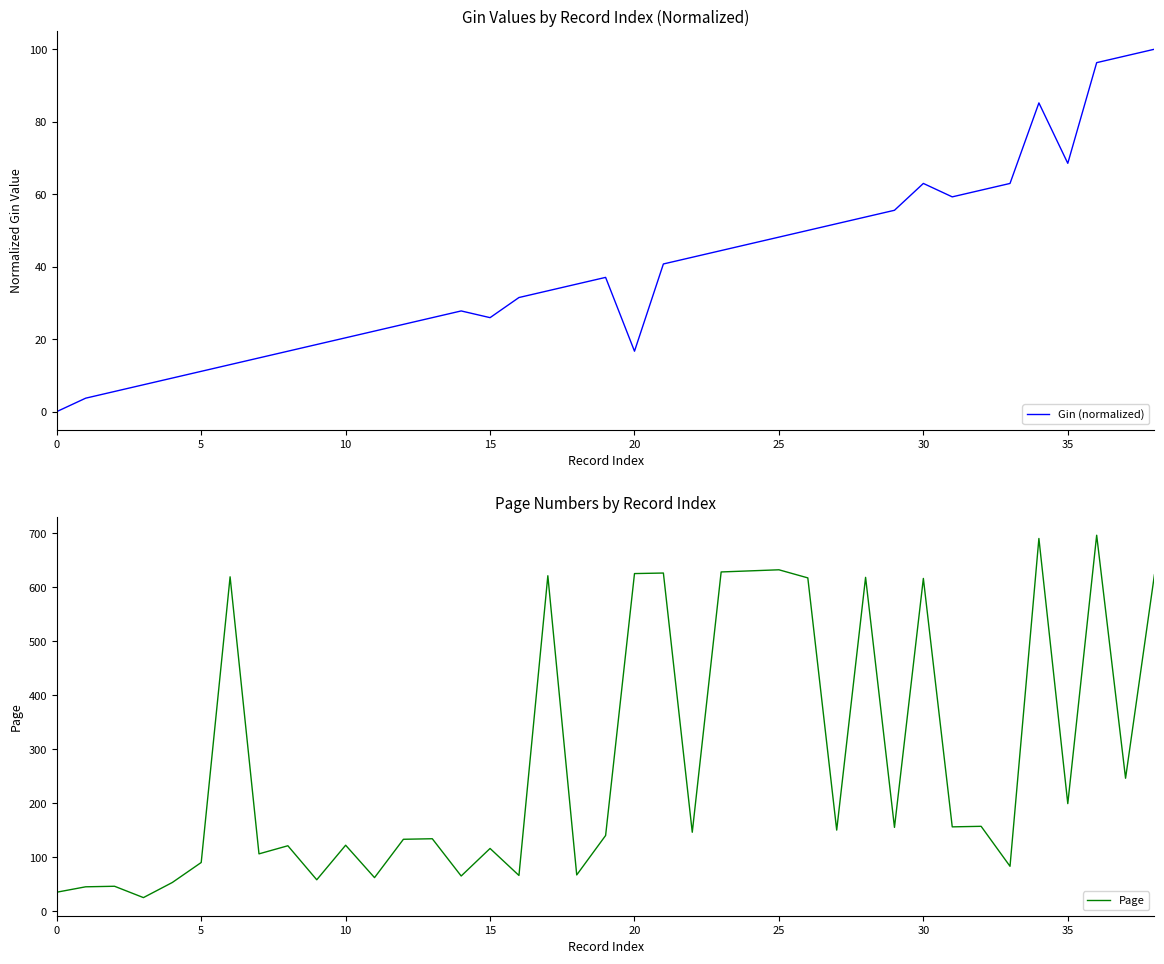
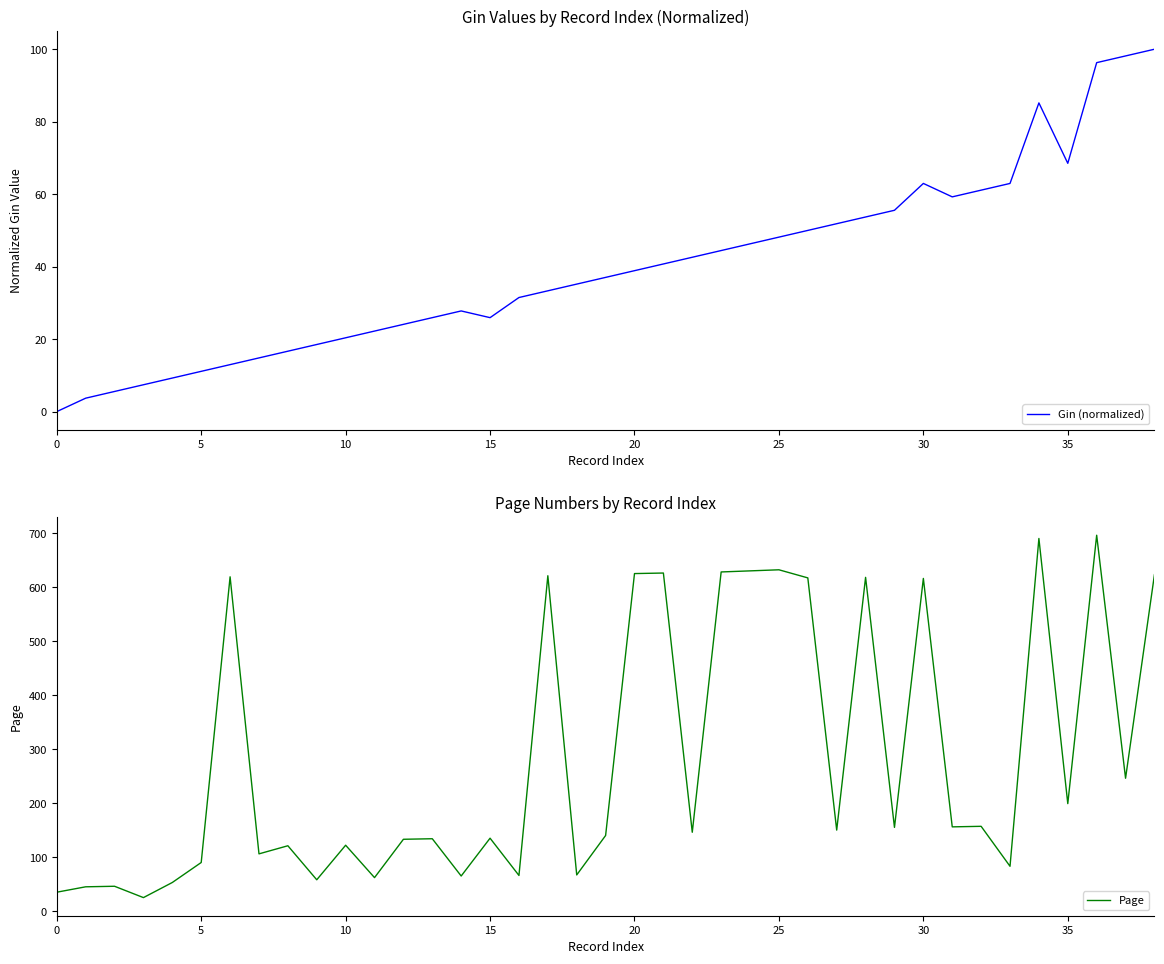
  {
    "Gin Values by Record Index (Normalized)": {
      "0": 0,
      "5": 11,
      "10": 20,
      "15": 26,
-     "20": 17,
+     "20": 39,
      "25": 48,
      "30": 63,
      "35": 69
    },
    "Page Numbers by Record Index": {
      "0": 40,
      "5": 90,
      "10": 120,
-     "15": 120,
+     "15": 140,
      "20": 630,
      "25": 630,
      "30": 620,
      "35": 200
    }
  }
